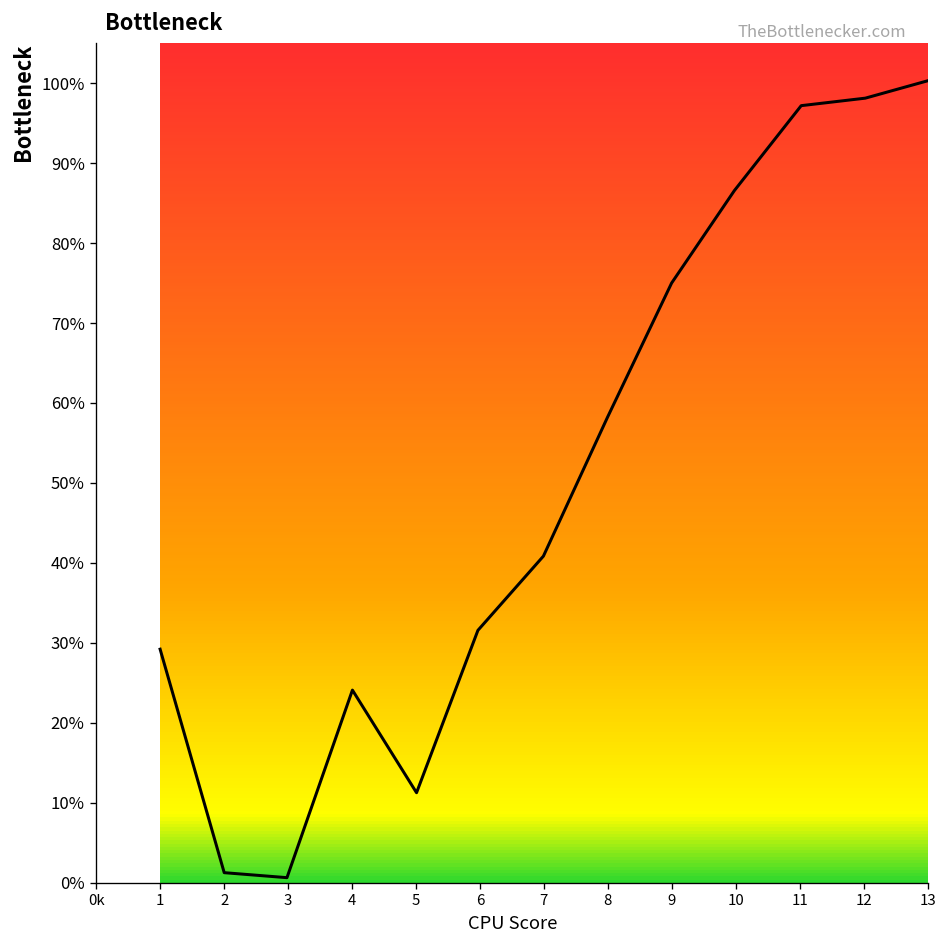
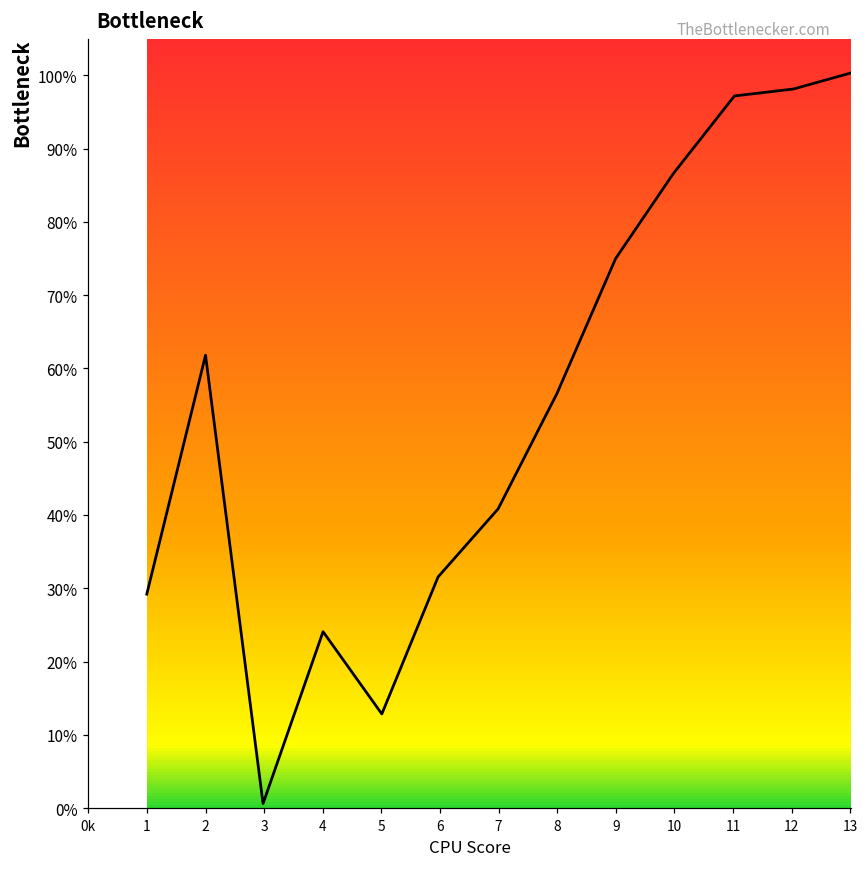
  {
    "1": "29%",
-   "2": "1%",
+   "2": "62%",
    "3": "1%",
    "4": "24%",
-   "5": "11%",
+   "5": "13%",
    "7": "41%",
-   "8": "58%",
+   "8": "57%",
    "9": "75%",
    "13": "100%"
  }
